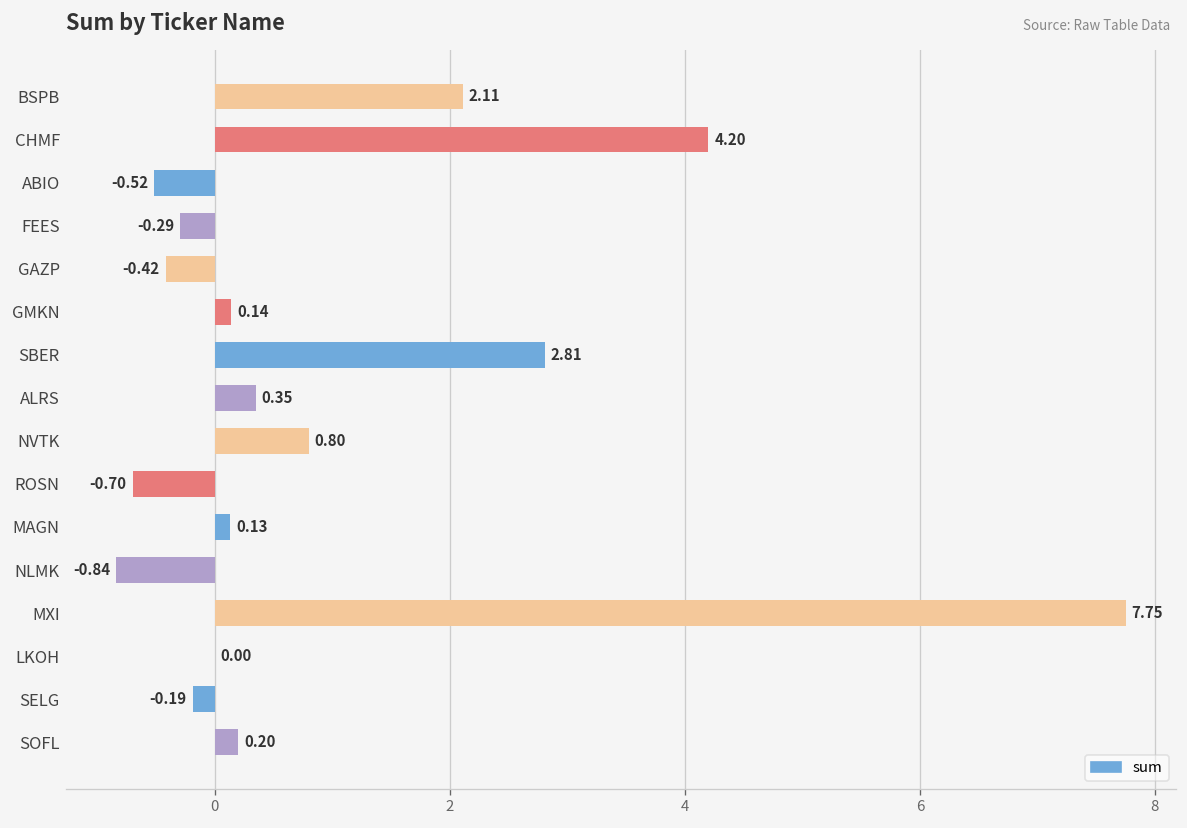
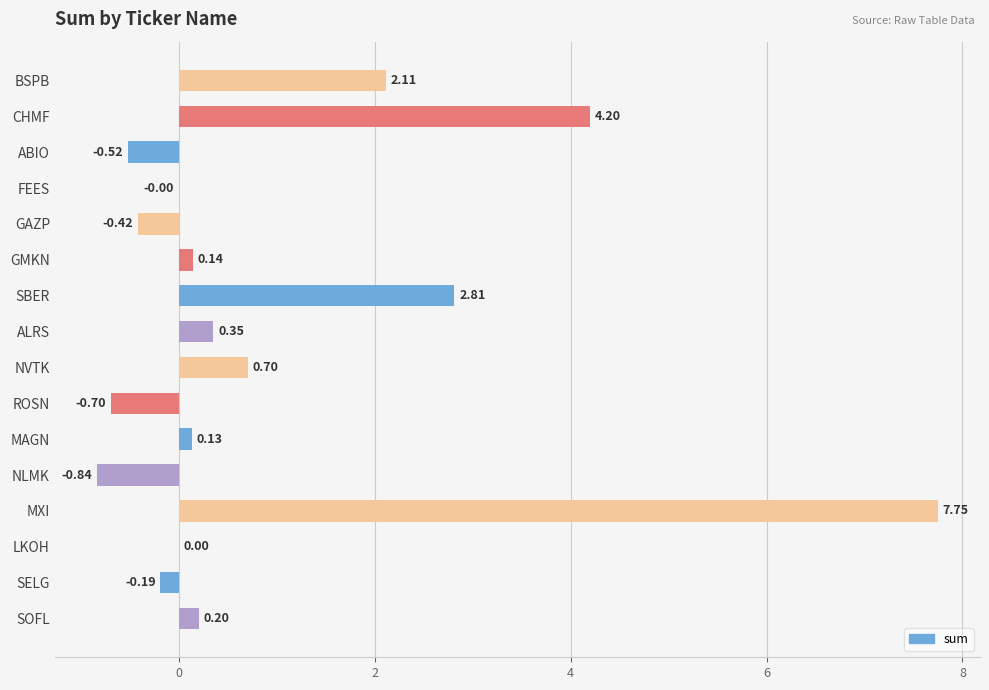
  {
    "BSPB": 2.11,
    "CHMF": 4.20,
    "ABIO": -0.52,
-   "FEES": -0.29,
+   "FEES": -0.00,
    "GAZP": -0.42,
    "GMKN": 0.14,
    "SBER": 2.81,
    "ALRS": 0.35,
-   "NVTK": 0.80,
+   "NVTK": 0.70,
    "ROSN": -0.70,
    "MAGN": 0.13,
    "NLMK": -0.84,
    "MXI": 7.75,
    "LKOH": 0.00,
    "SELG": -0.19,
    "SOFL": 0.20
  }
